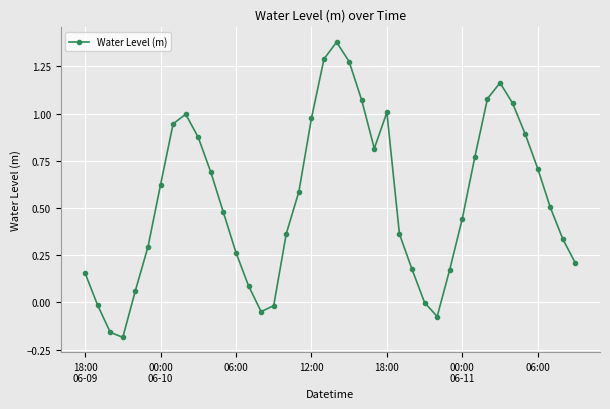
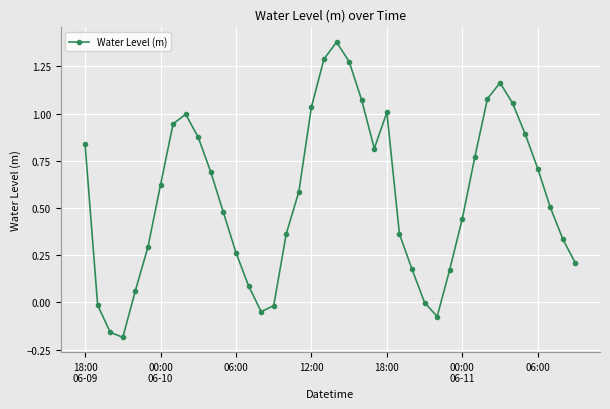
  {
-   "18:00 06-09": 0.16,
+   "18:00 06-09": 0.84,
    "00:00 06-10": 0.62,
-   "12:00": 0.97,
+   "12:00": 1.03,
    "18:00": 1.01,
    "00:00 06-11": 0.44
  }
